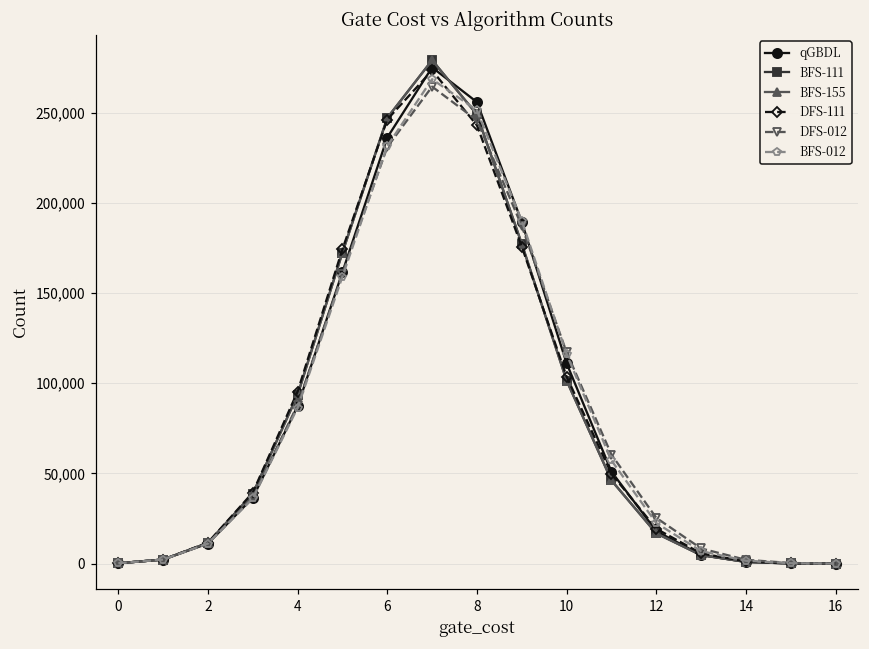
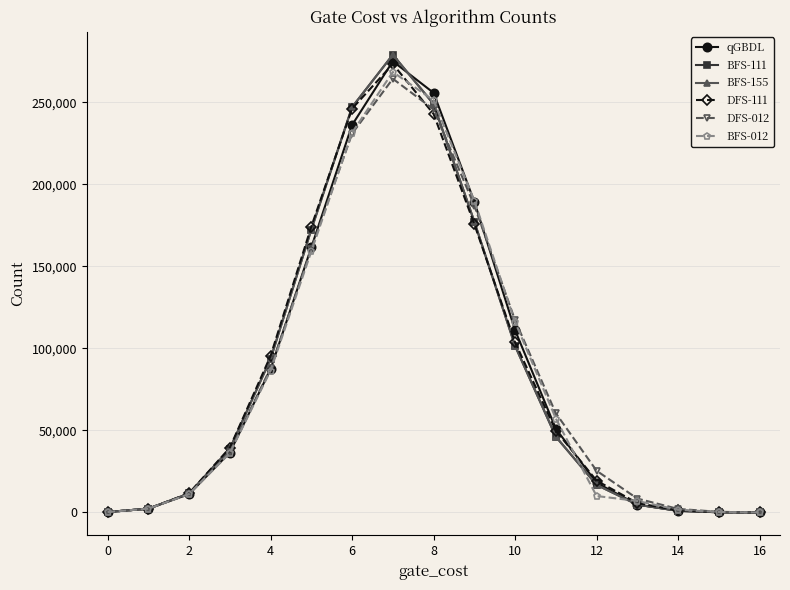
  {
    "BFS-012": {
      "8": "251,000",
-     "12": "23,000"
+     "12": "10,000"
    }
  }
